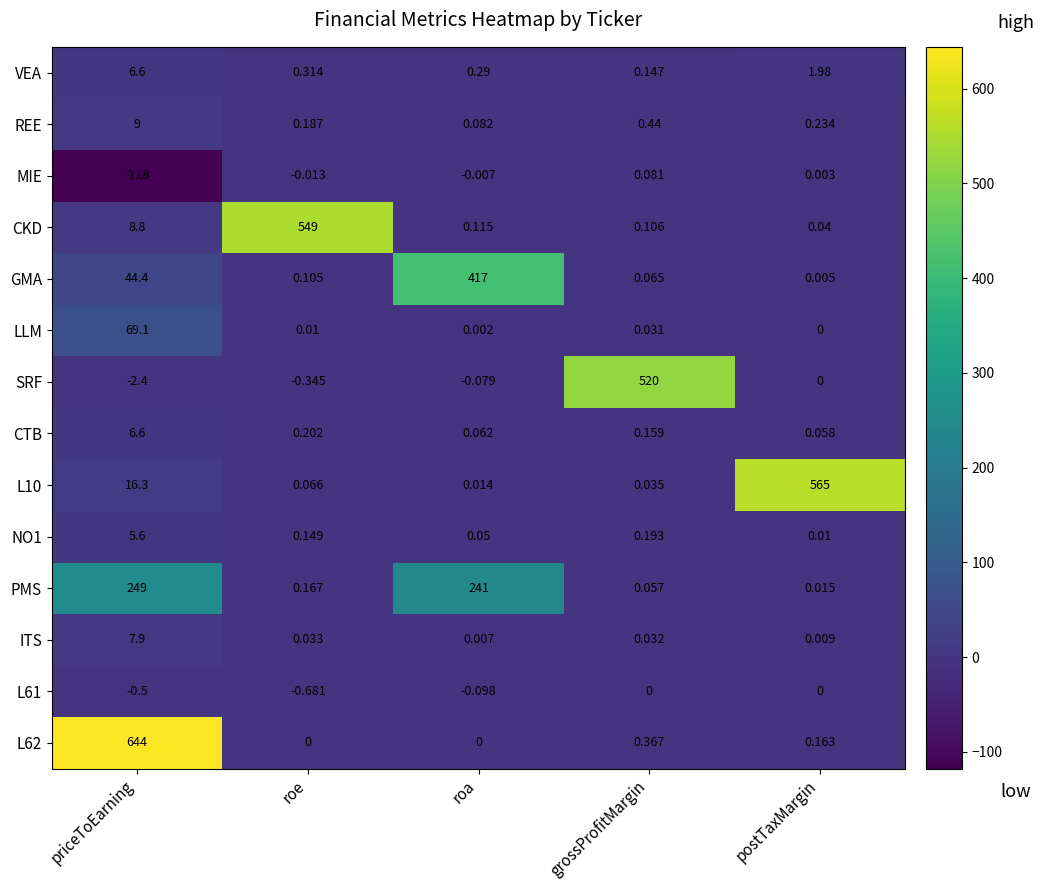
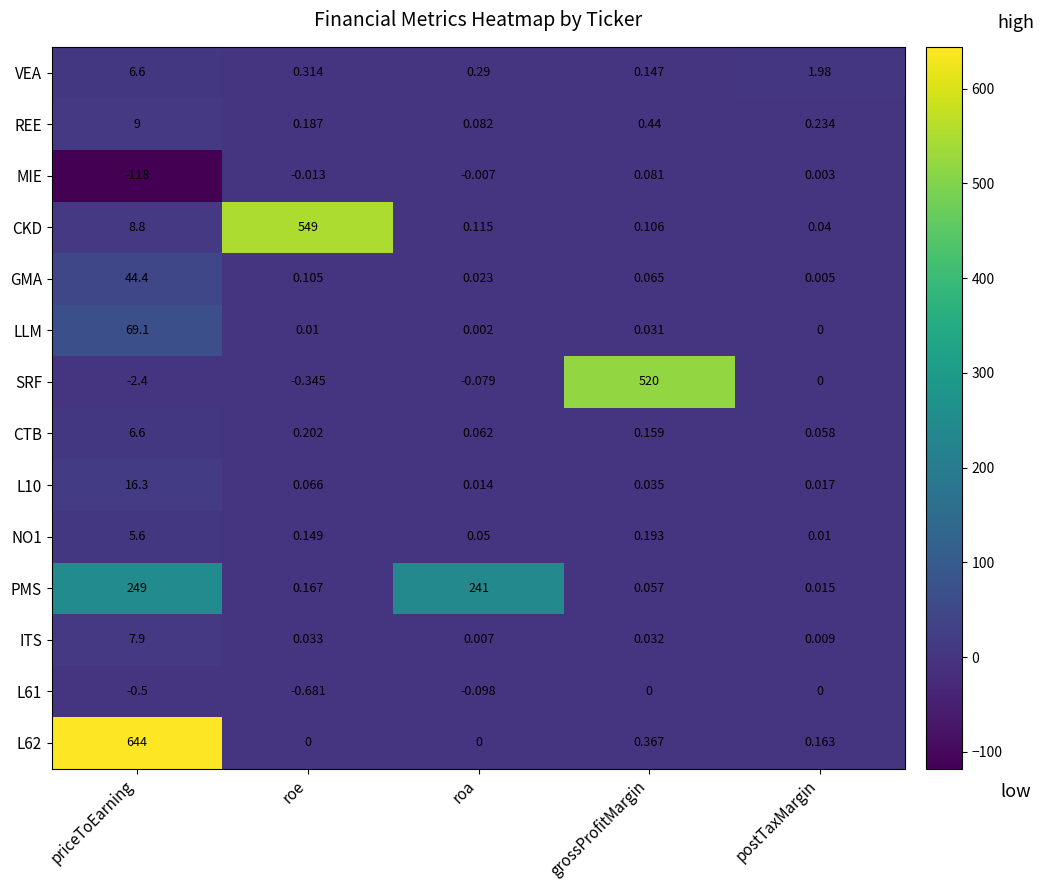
  {
    "VEA": {
      "priceToEarning": 6.6,
      "roe": 0.314,
      "roa": 0.29,
      "grossProfitMargin": 0.147,
      "postTaxMargin": 1.98
    },
    "REE": {
      "priceToEarning": 9,
      "roe": 0.187,
      "roa": 0.082,
      "grossProfitMargin": 0.44,
      "postTaxMargin": 0.234
    },
    "MIE": {
      "priceToEarning": -118,
      "roe": -0.013,
      "roa": -0.007,
      "grossProfitMargin": 0.081,
      "postTaxMargin": 0.003
    },
    "CKD": {
      "priceToEarning": 8.8,
      "roe": 549,
      "roa": 0.115,
      "grossProfitMargin": 0.106,
      "postTaxMargin": 0.04
    },
    "GMA": {
      "priceToEarning": 44.4,
      "roe": 0.105,
-     "roa": 417,
+     "roa": 0.023,
      "grossProfitMargin": 0.065,
      "postTaxMargin": 0.005
    },
    "LLM": {
      "priceToEarning": 69.1,
      "roe": 0.01,
      "roa": 0.002,
      "grossProfitMargin": 0.031,
      "postTaxMargin": 0
    },
    "SRF": {
      "priceToEarning": -2.4,
      "roe": -0.345,
      "roa": -0.079,
      "grossProfitMargin": 520,
      "postTaxMargin": 0
    },
    "CTB": {
      "priceToEarning": 6.6,
      "roe": 0.202,
      "roa": 0.062,
      "grossProfitMargin": 0.159,
      "postTaxMargin": 0.058
    },
    "L10": {
      "priceToEarning": 16.3,
      "roe": 0.066,
      "roa": 0.014,
      "grossProfitMargin": 0.035,
-     "postTaxMargin": 565
+     "postTaxMargin": 0.017
    },
    "NO1": {
      "priceToEarning": 5.6,
      "roe": 0.149,
      "roa": 0.05,
      "grossProfitMargin": 0.193,
      "postTaxMargin": 0.01
    },
    "PMS": {
      "priceToEarning": 249,
      "roe": 0.167,
      "roa": 241,
      "grossProfitMargin": 0.057,
      "postTaxMargin": 0.015
    },
    "ITS": {
      "priceToEarning": 7.9,
      "roe": 0.033,
      "roa": 0.007,
      "grossProfitMargin": 0.032,
      "postTaxMargin": 0.009
    },
    "L61": {
      "priceToEarning": -0.5,
      "roe": -0.681,
      "roa": -0.098,
      "grossProfitMargin": 0,
      "postTaxMargin": 0
    },
    "L62": {
      "priceToEarning": 644,
      "roe": 0,
      "roa": 0,
      "grossProfitMargin": 0.367,
      "postTaxMargin": 0.163
    }
  }
